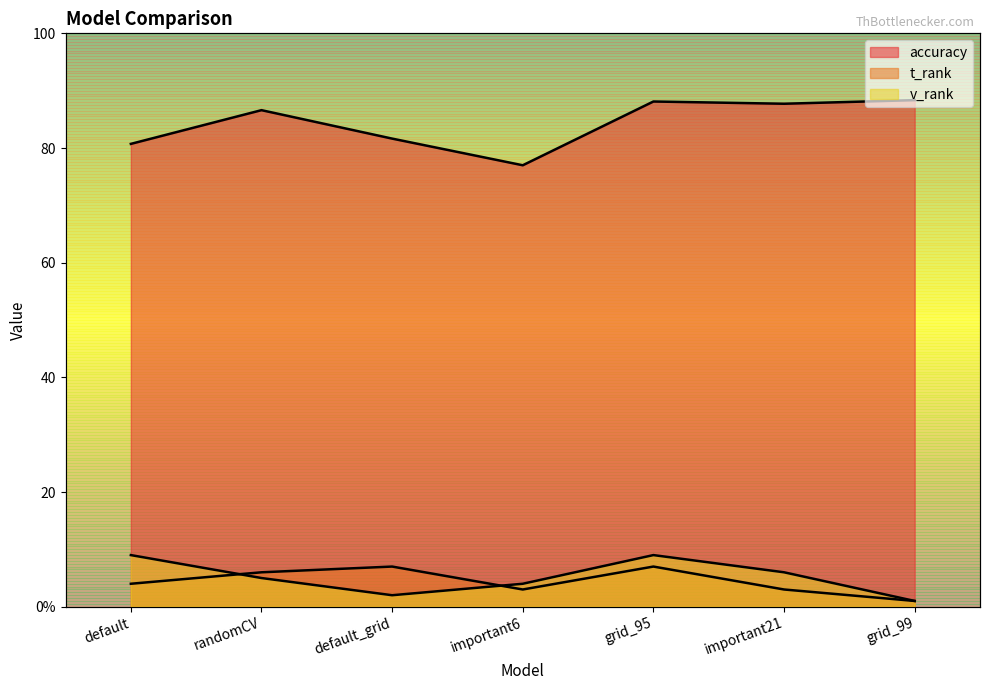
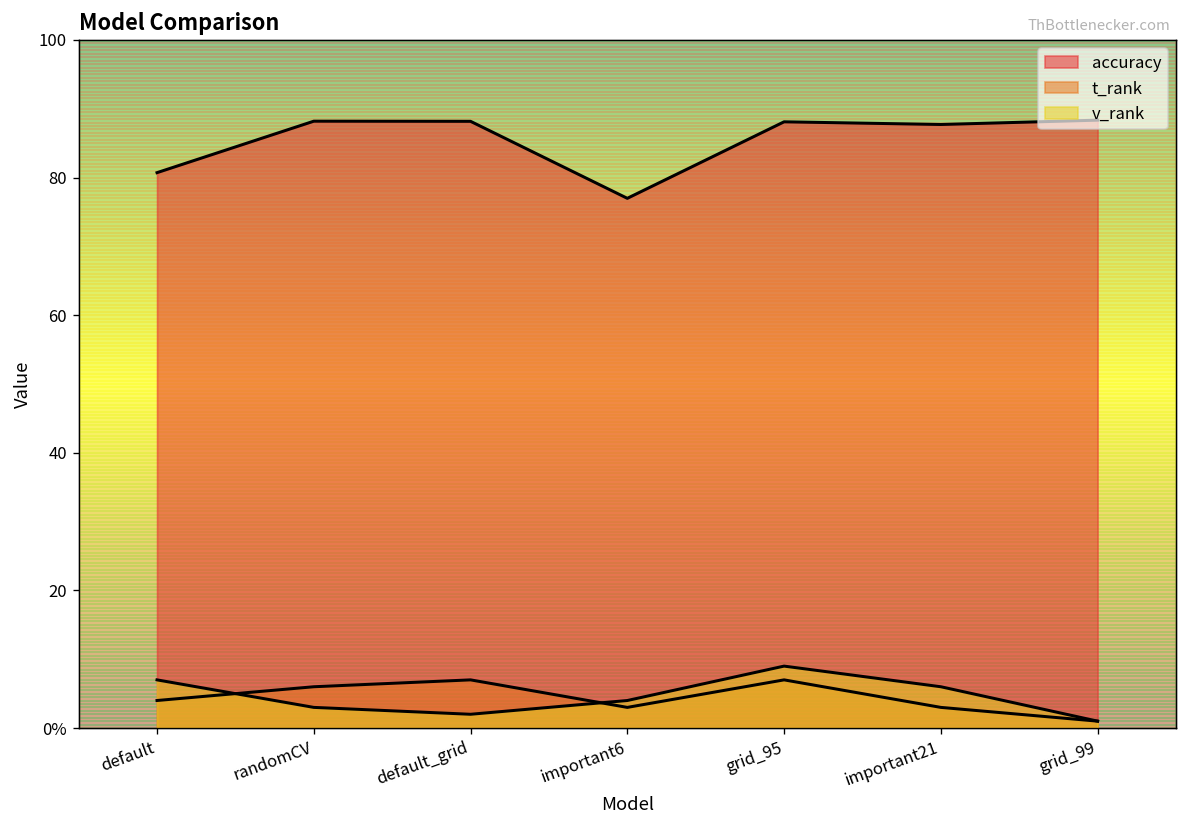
  {
    "accuracy": {
      "default": 81,
-     "randomCV": 87,
-     "default_grid": 82,
+     "randomCV": 88,
+     "default_grid": 88,
      "important6": 77,
      "grid_95": 88,
      "important21": 88
    },
    "t_rank": {
      "default": 4,
      "randomCV": 6,
      "default_grid": 7,
      "important6": 3,
      "grid_95": 7,
      "important21": 3
    },
    "v_rank": {
-     "default": 9,
-     "randomCV": 5,
+     "default": 7,
+     "randomCV": 3,
      "default_grid": 2,
      "important6": 4,
      "grid_95": 9,
      "important21": 6
    }
  }
